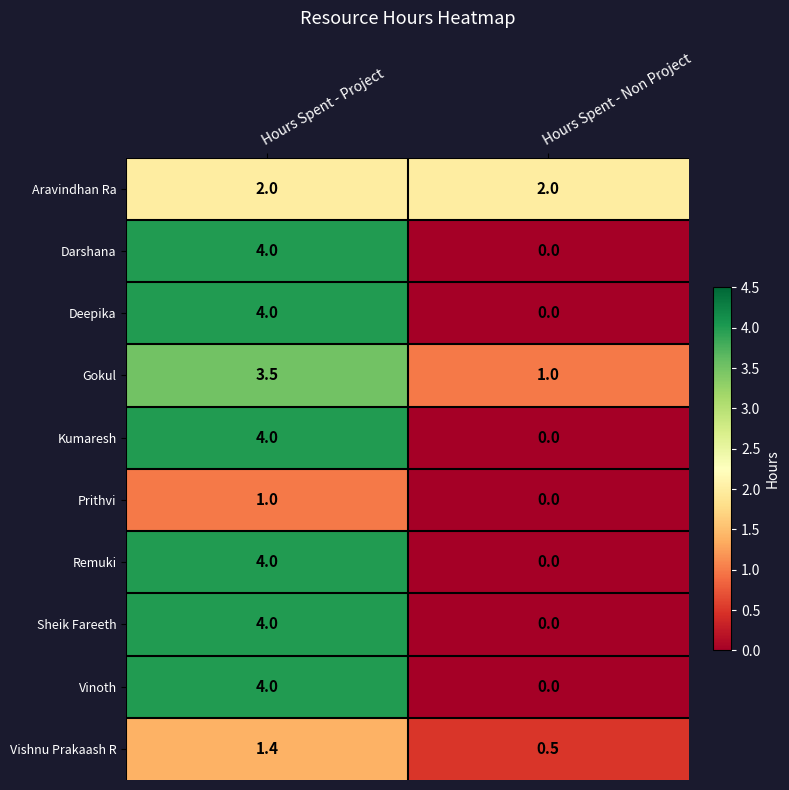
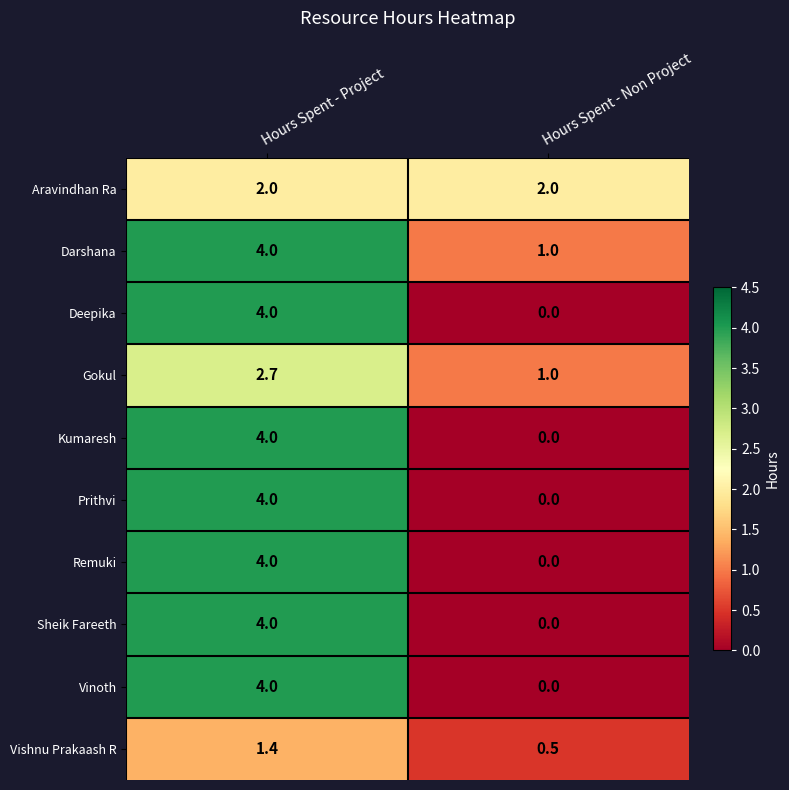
  {
    "Aravindhan Ra": {
      "Hours Spent - Project": 2.0,
      "Hours Spent - Non Project": 2.0
    },
    "Darshana": {
      "Hours Spent - Project": 4.0,
-     "Hours Spent - Non Project": 0.0
+     "Hours Spent - Non Project": 1.0
    },
    "Deepika": {
      "Hours Spent - Project": 4.0,
      "Hours Spent - Non Project": 0.0
    },
    "Gokul": {
-     "Hours Spent - Project": 3.5,
+     "Hours Spent - Project": 2.7,
      "Hours Spent - Non Project": 1.0
    },
    "Kumaresh": {
      "Hours Spent - Project": 4.0,
      "Hours Spent - Non Project": 0.0
    },
    "Prithvi": {
-     "Hours Spent - Project": 1.0,
+     "Hours Spent - Project": 4.0,
      "Hours Spent - Non Project": 0.0
    },
    "Remuki": {
      "Hours Spent - Project": 4.0,
      "Hours Spent - Non Project": 0.0
    },
    "Sheik Fareeth": {
      "Hours Spent - Project": 4.0,
      "Hours Spent - Non Project": 0.0
    },
    "Vinoth": {
      "Hours Spent - Project": 4.0,
      "Hours Spent - Non Project": 0.0
    },
    "Vishnu Prakaash R": {
      "Hours Spent - Project": 1.4,
      "Hours Spent - Non Project": 0.5
    }
  }
